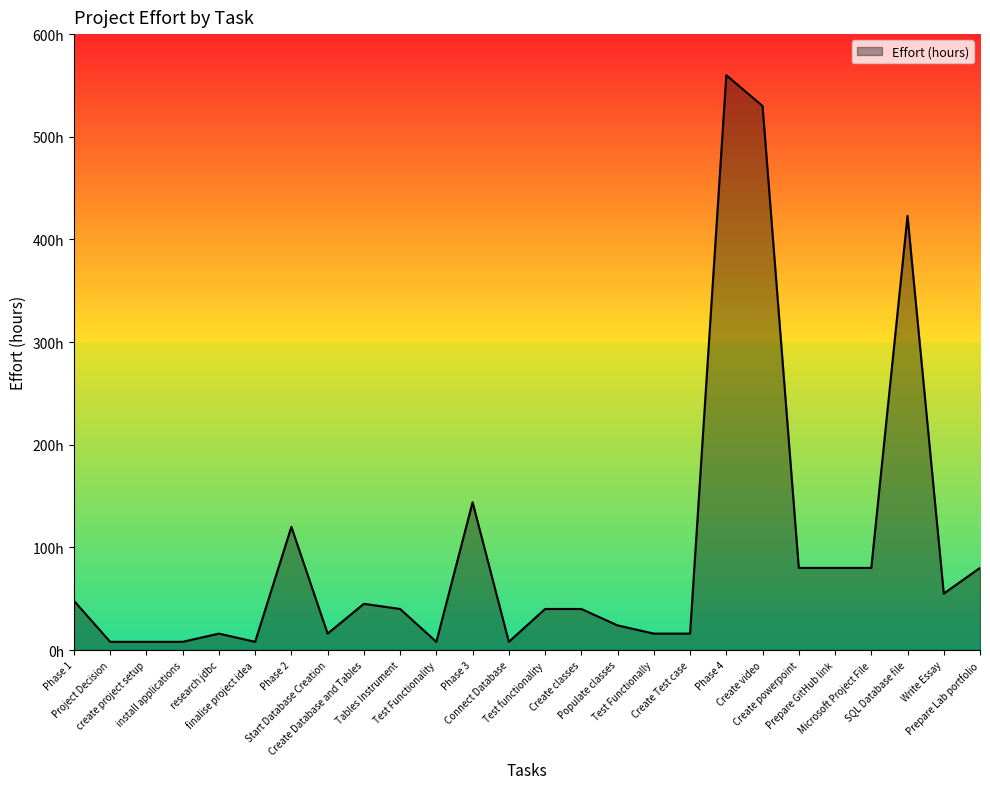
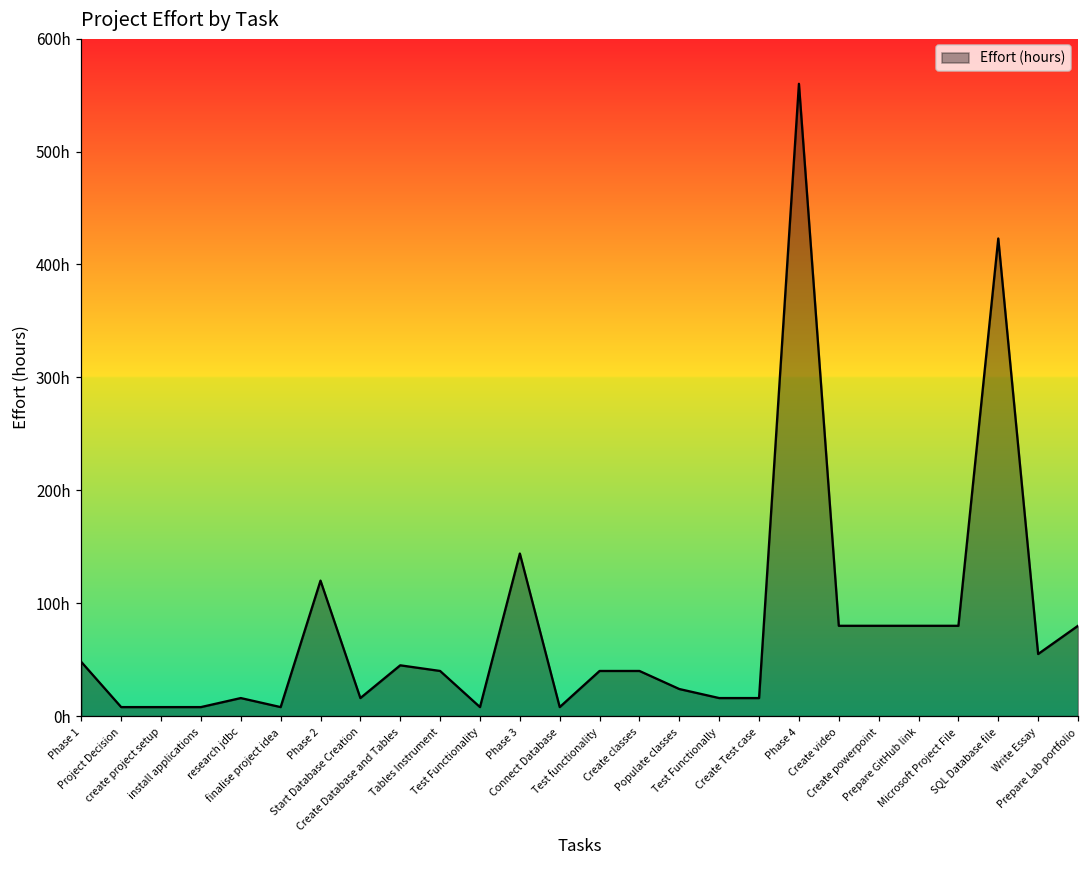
  {
    "Phase 1": "48h",
    "Project Decision": "8h",
    "create project setup": "8h",
    "install applications": "8h",
    "research jdbc": "16h",
    "finalise project idea": "8h",
    "Phase 2": "120h",
    "Start Database Creation": "16h",
    "Create Database and Tables": "45h",
    "Tables Instrument": "40h",
    "Test Functionality": "8h",
    "Phase 3": "144h",
    "Connect Database": "8h",
    "Test functionality": "40h",
    "Create classes": "40h",
    "Populate classes": "24h",
    "Test Functionally": "16h",
    "Create Test case": "16h",
    "Phase 4": "560h",
-   "Create video": "530h",
+   "Create video": "80h",
    "Create powerpoint": "80h",
    "Prepare GitHub link": "80h",
    "Microsoft Project File": "80h",
    "SQL Database file": "423h",
    "Write Essay": "55h",
    "Prepare Lab portfolio": "80h"
  }
